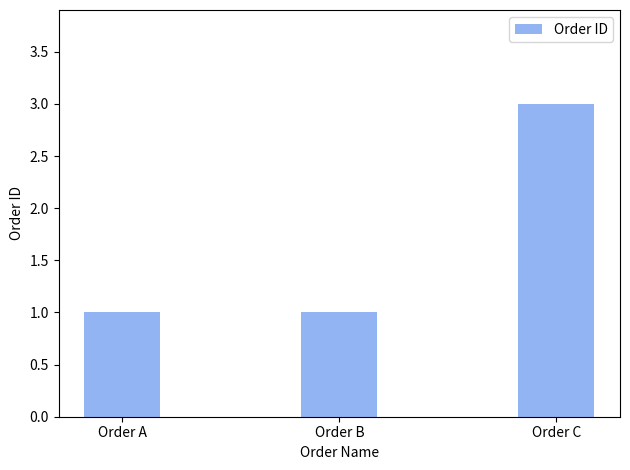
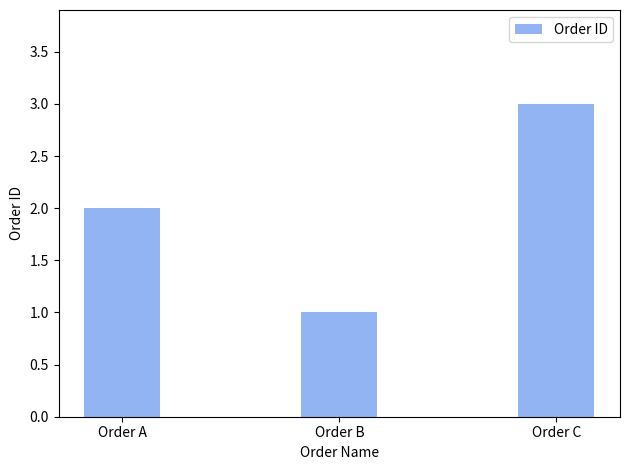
  {
-   "Order A": 1,
+   "Order A": 2,
    "Order B": 1,
    "Order C": 3
  }
